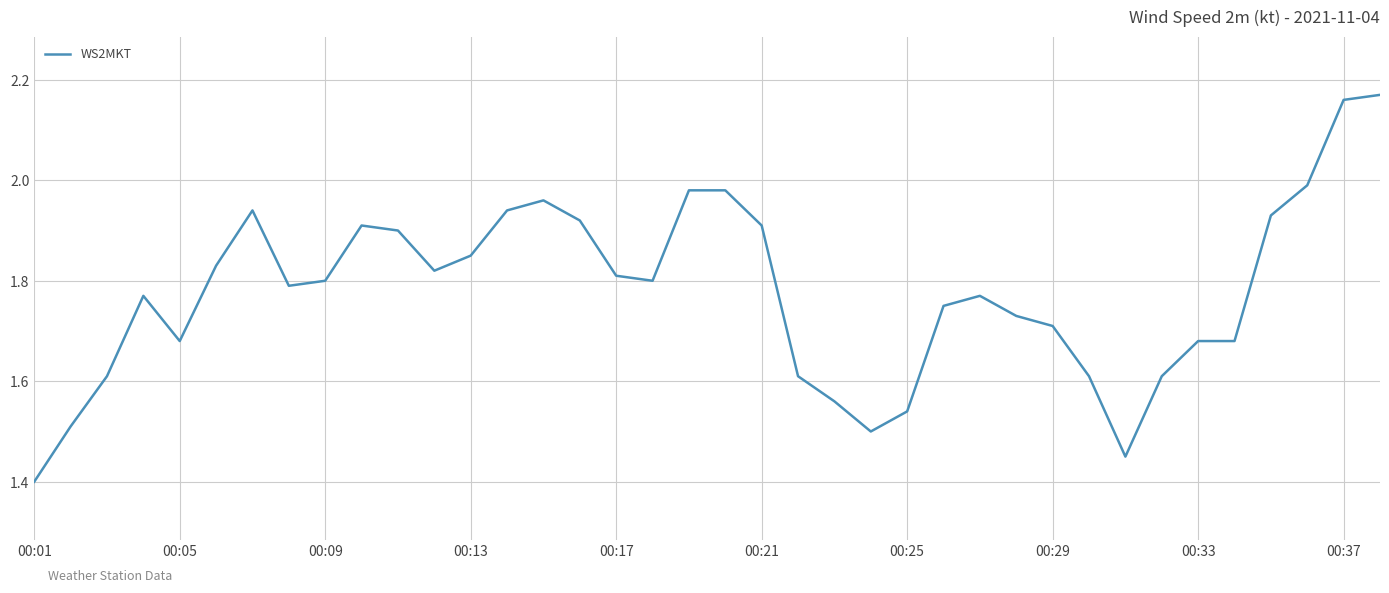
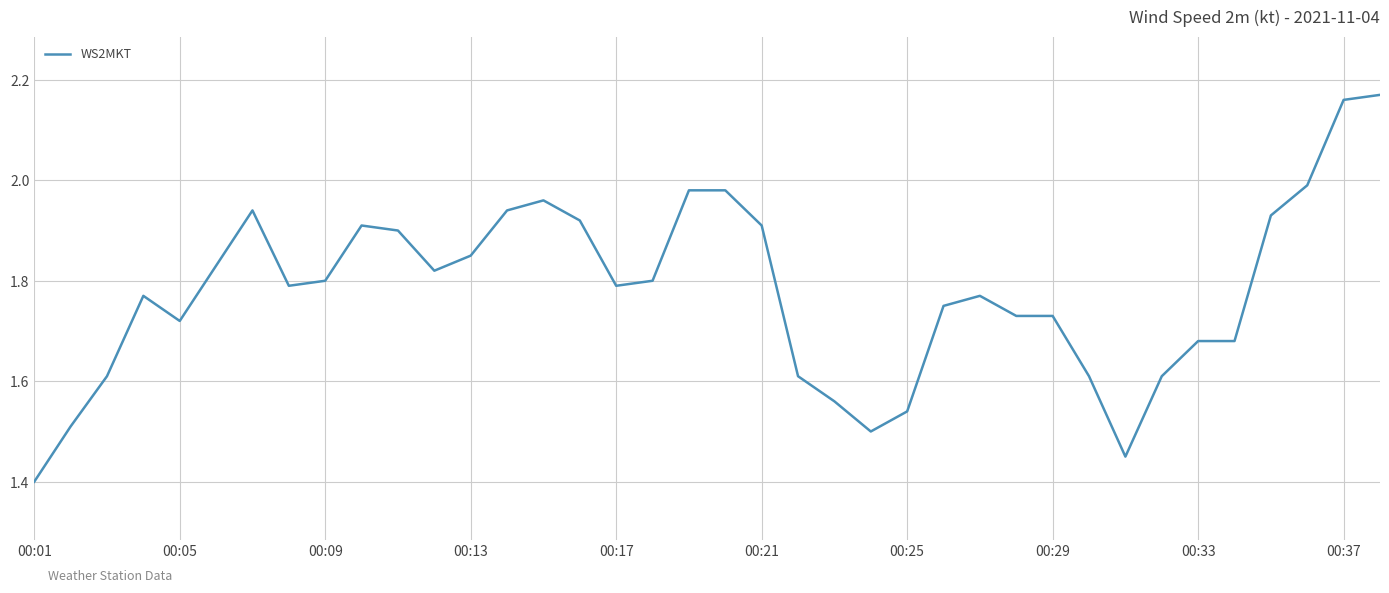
  {
    "00:01": 1.40,
-   "00:05": 1.68,
+   "00:05": 1.72,
    "00:09": 1.80,
    "00:13": 1.85,
-   "00:17": 1.81,
+   "00:17": 1.79,
    "00:21": 1.91,
    "00:25": 1.54,
-   "00:29": 1.71,
+   "00:29": 1.73,
    "00:33": 1.68,
    "00:37": 2.16
  }
